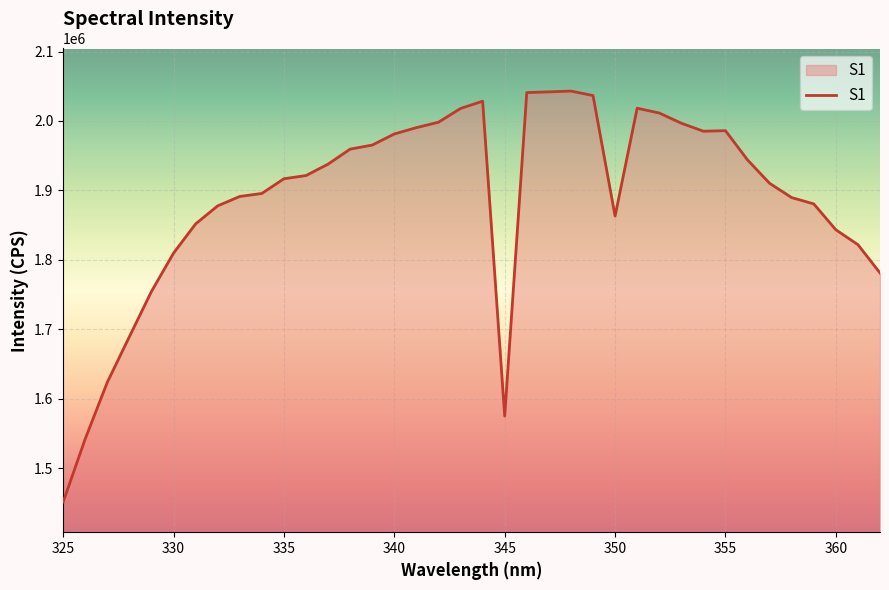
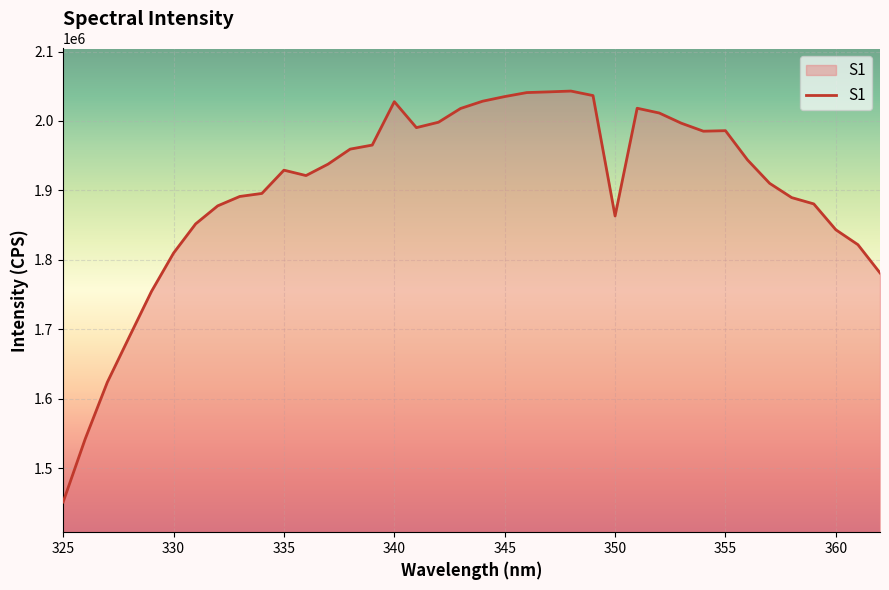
  {
    "325": 1450000,
    "330": 1810000,
-   "335": 1920000,
-   "340": 1980000,
-   "345": 1580000,
+   "335": 1930000,
+   "340": 2030000,
+   "345": 2040000,
    "350": 1860000,
    "355": 1990000,
    "360": 1840000
  }
